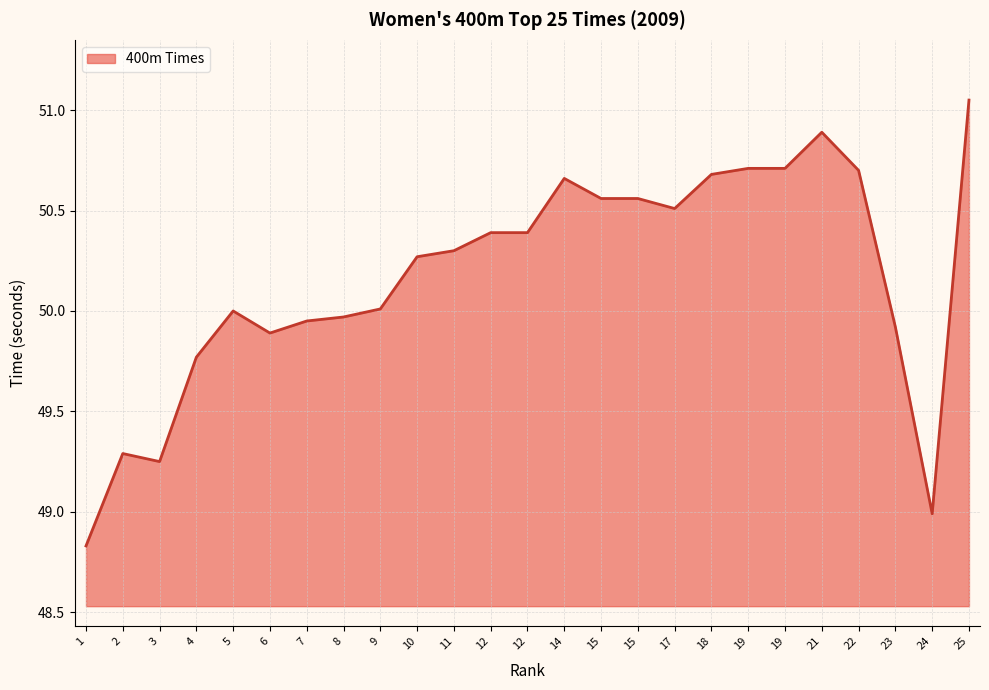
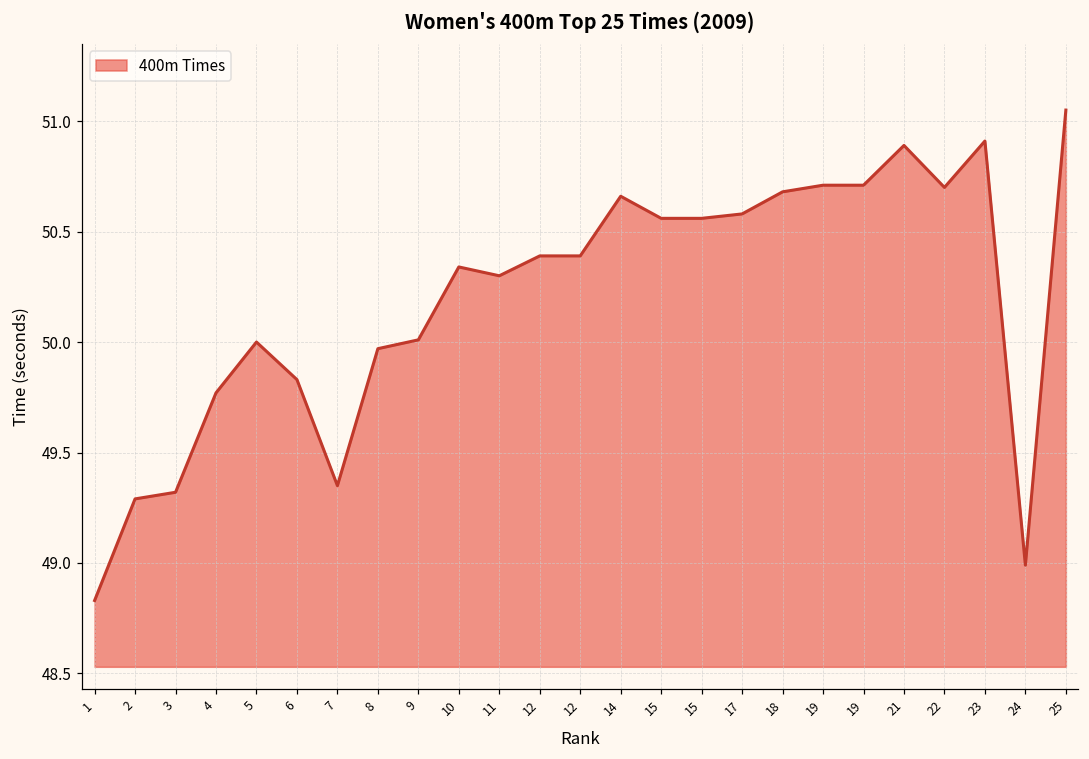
  {
    "1": 48.83,
    "2": 49.29,
-   "3": 49.25,
+   "3": 49.32,
    "4": 49.77,
    "5": 50.00,
-   "6": 49.89,
-   "7": 49.95,
+   "6": 49.83,
+   "7": 49.35,
    "8": 49.97,
    "9": 50.01,
-   "10": 50.27,
+   "10": 50.34,
    "11": 50.30,
    "14": 50.66,
-   "17": 50.51,
+   "17": 50.58,
    "18": 50.68,
    "21": 50.89,
    "22": 50.70,
-   "23": 49.92,
+   "23": 50.91,
    "24": 48.99,
    "25": 51.05
  }
